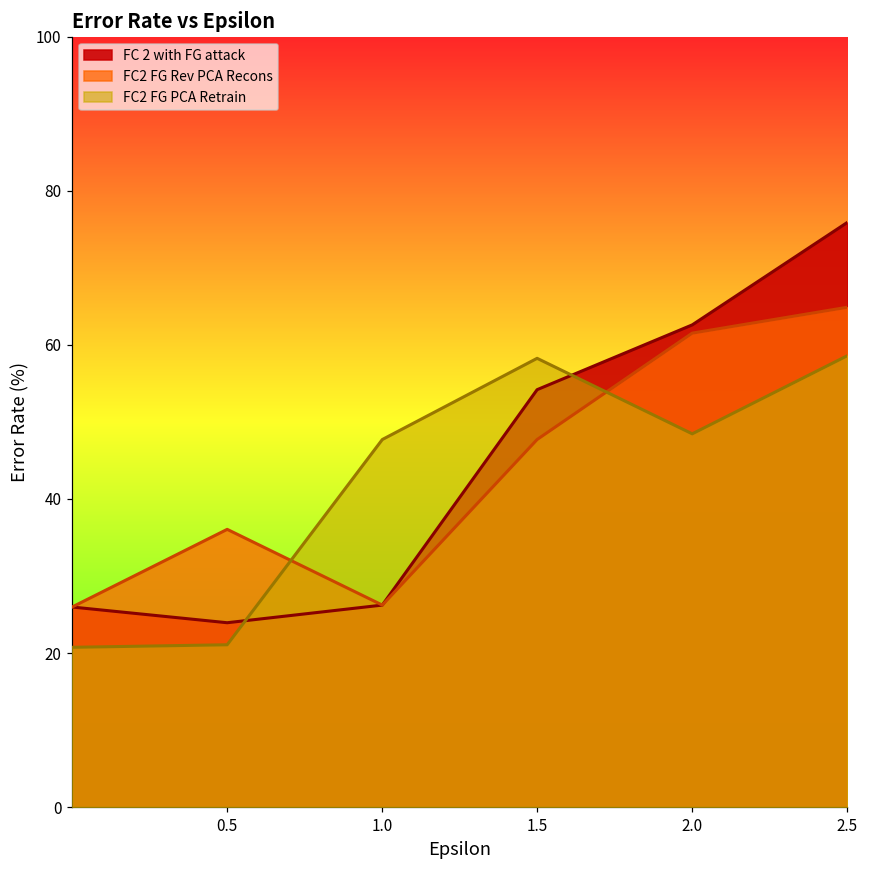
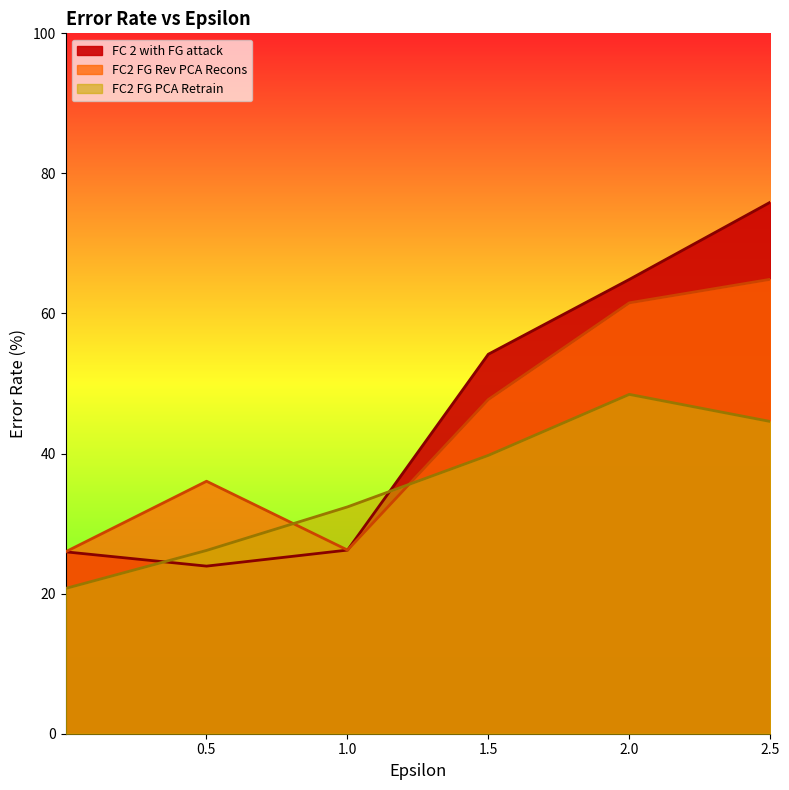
  {
    "FC 2 with FG attack": {
      "0.5": 24,
      "1.5": 54,
-     "2.0": 63,
+     "2.0": 65,
      "2.5": 76
    },
    "FC2 FG Rev PCA Recons": {
      "0.5": 36,
      "1.5": 48,
      "2.0": 62,
      "2.5": 65
    },
    "FC2 FG PCA Retrain": {
-     "0.5": 21,
-     "1.0": 48,
-     "1.5": 58,
+     "0.5": 26,
+     "1.0": 32,
+     "1.5": 40,
      "2.0": 48,
-     "2.5": 59
+     "2.5": 45
    }
  }
